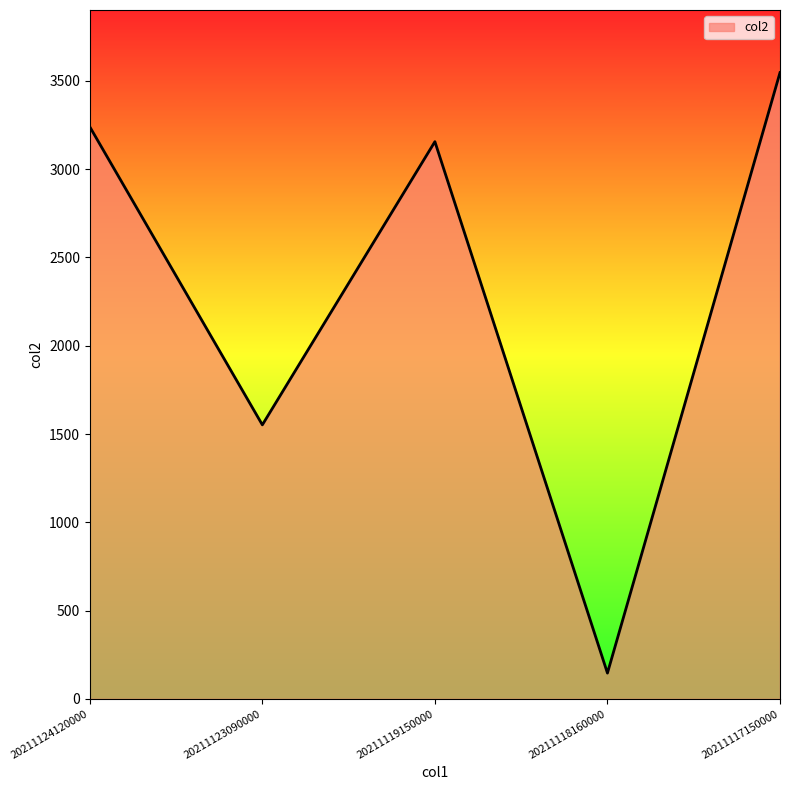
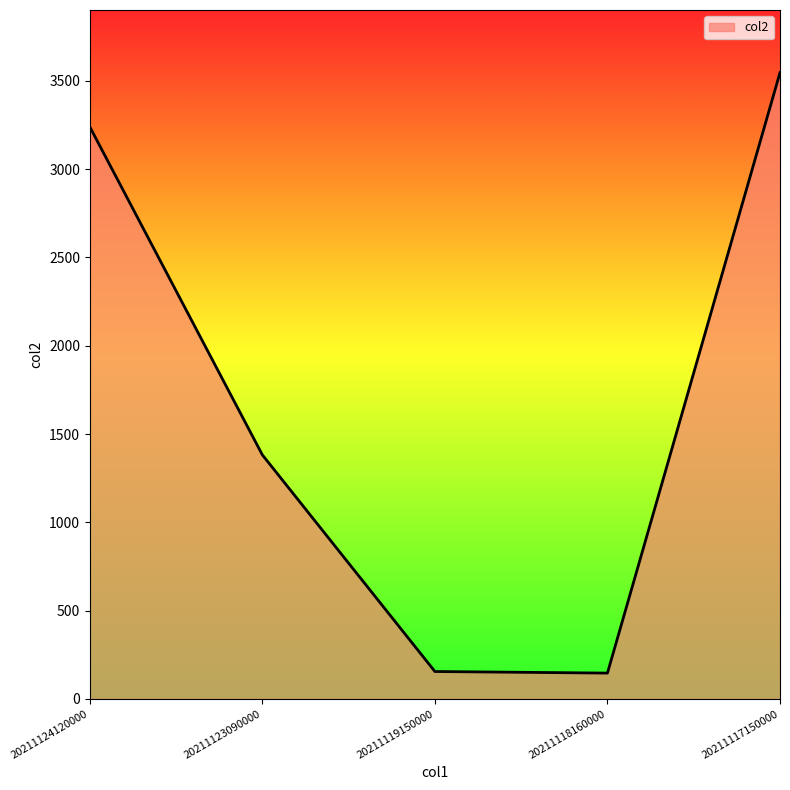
  {
    "20211124120000": 3240,
-   "20211123090000": 1550,
-   "20211119150000": 3160,
+   "20211123090000": 1380,
+   "20211119150000": 160,
    "20211118160000": 150,
    "20211117150000": 3550
  }
